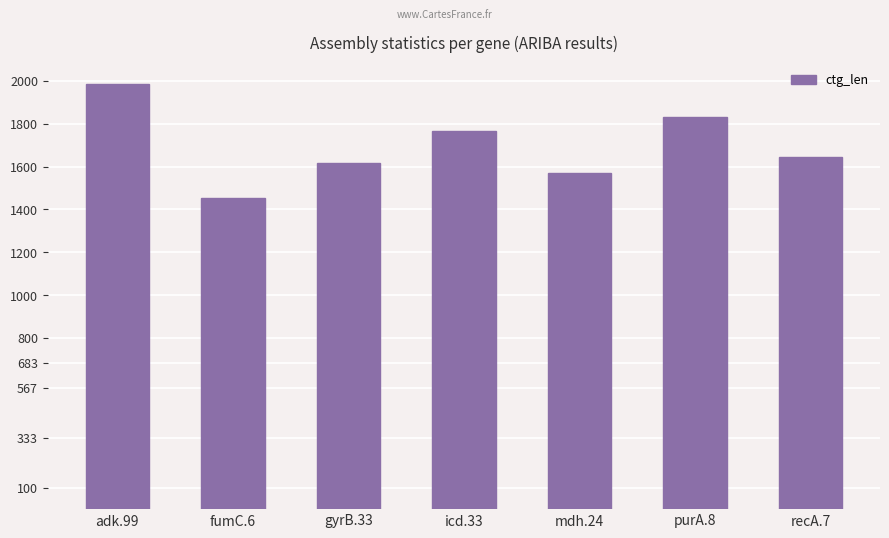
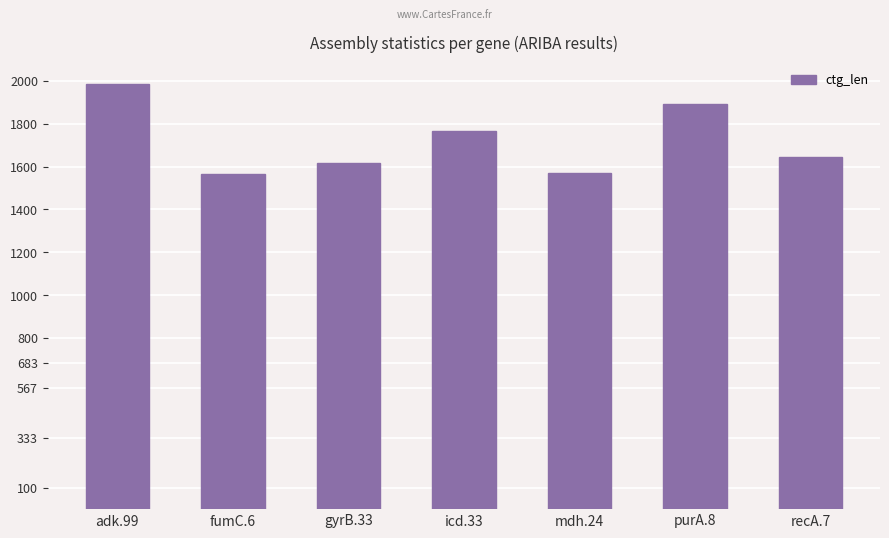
  {
    "adk.99": 1990,
-   "fumC.6": 1450,
+   "fumC.6": 1570,
    "gyrB.33": 1620,
    "icd.33": 1770,
    "mdh.24": 1570,
-   "purA.8": 1830,
+   "purA.8": 1890,
    "recA.7": 1640
  }
